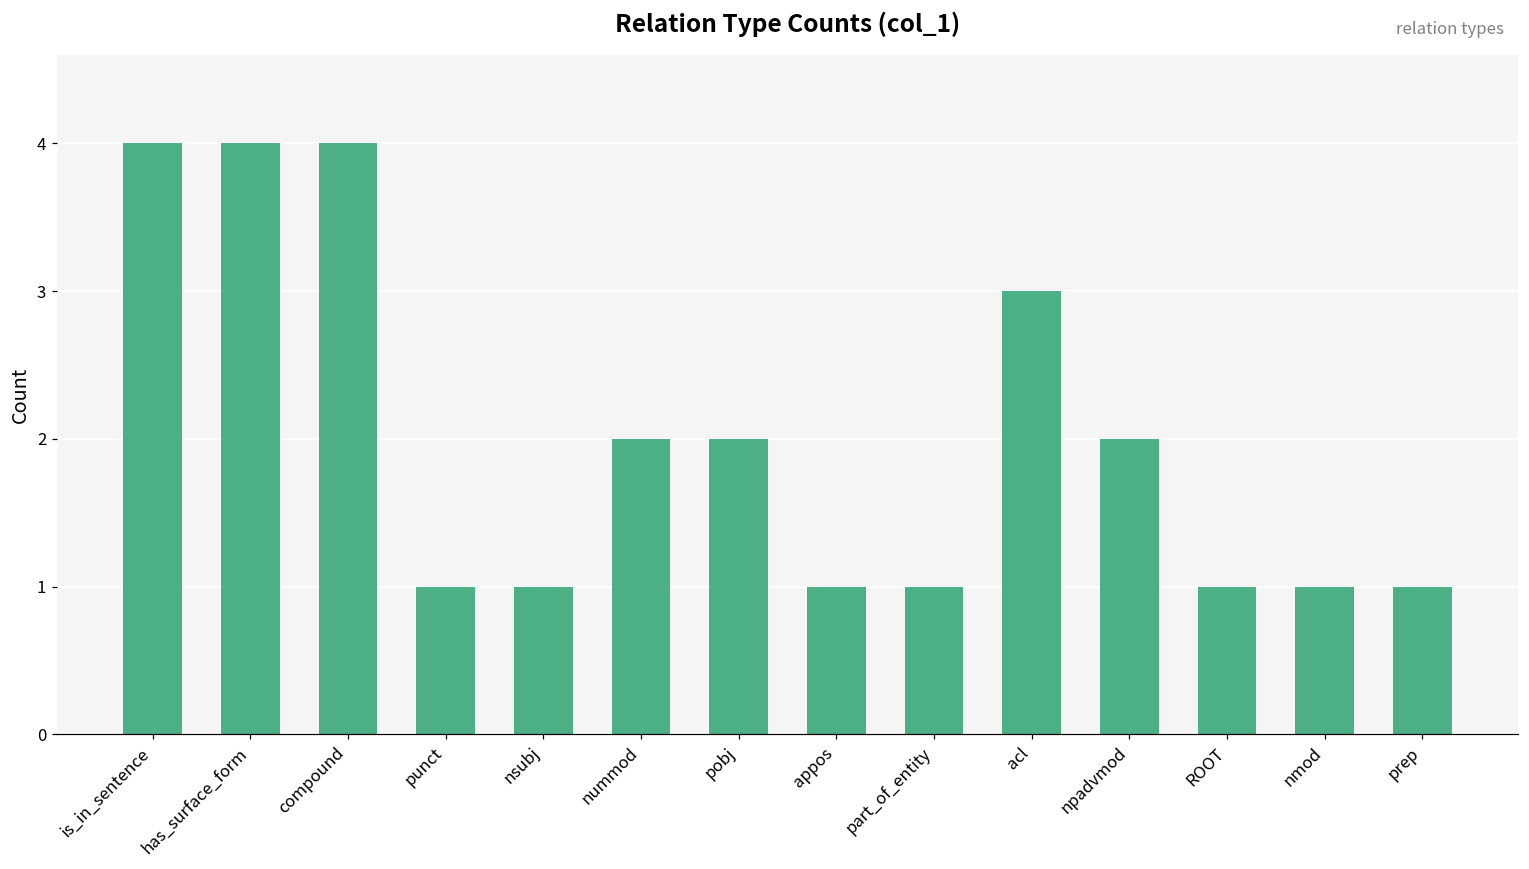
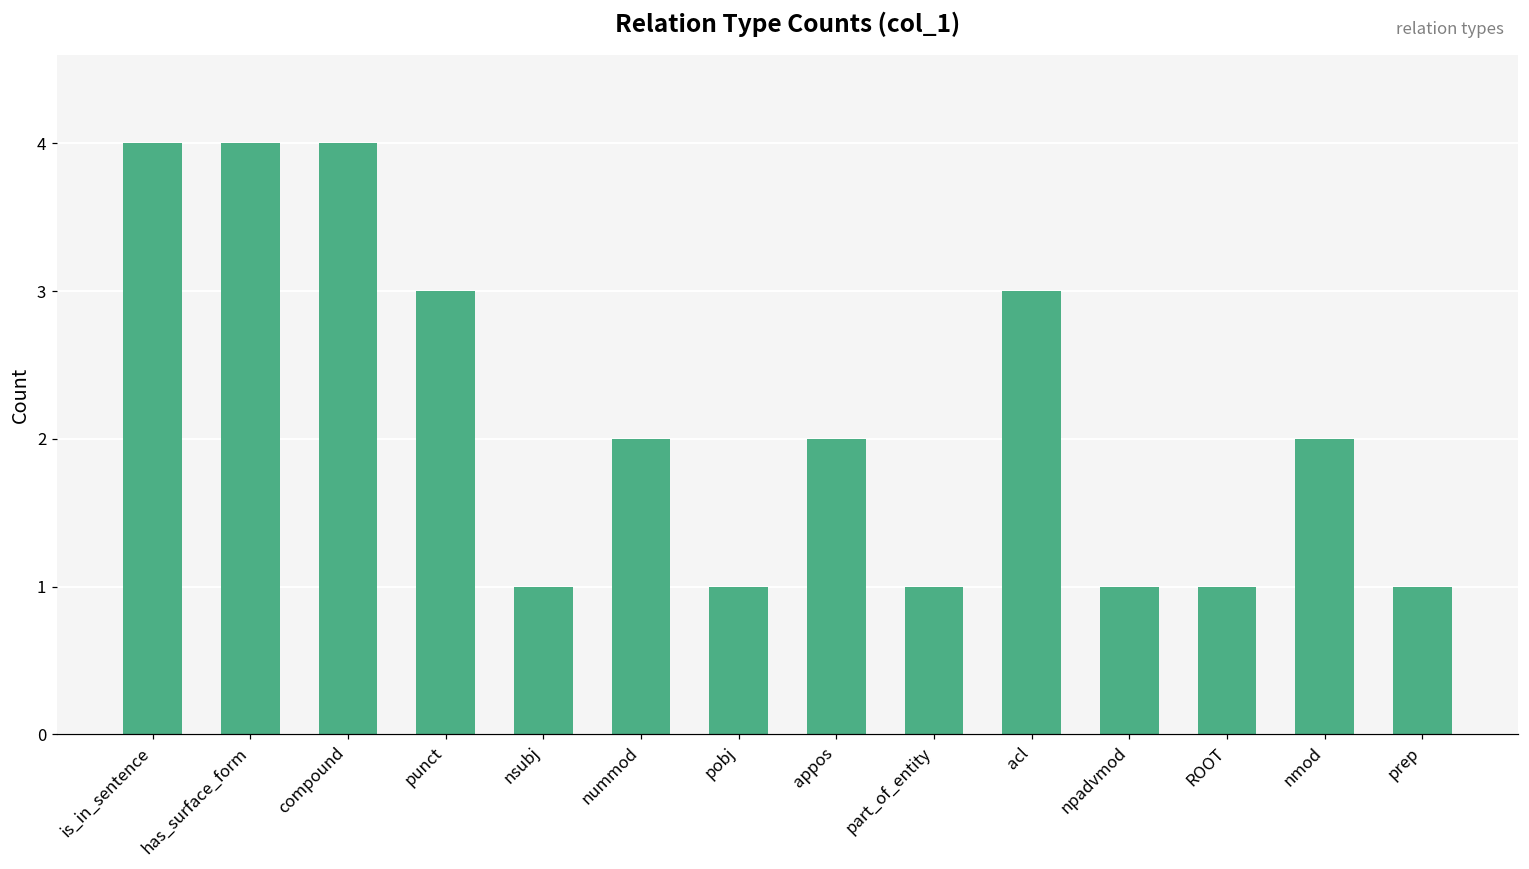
  {
    "is_in_sentence": 4,
    "has_surface_form": 4,
    "compound": 4,
-   "punct": 1,
+   "punct": 3,
    "nsubj": 1,
    "nummod": 2,
-   "pobj": 2,
-   "appos": 1,
+   "pobj": 1,
+   "appos": 2,
    "part_of_entity": 1,
    "acl": 3,
-   "npadvmod": 2,
+   "npadvmod": 1,
    "ROOT": 1,
-   "nmod": 1,
+   "nmod": 2,
    "prep": 1
  }
